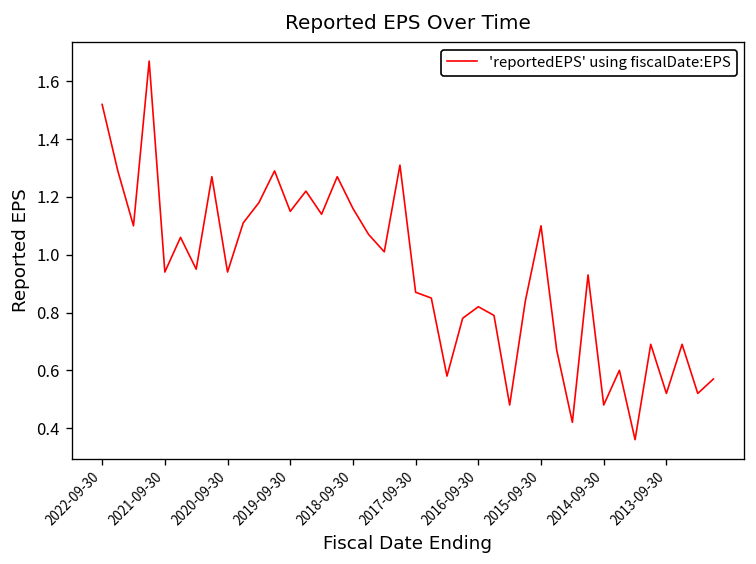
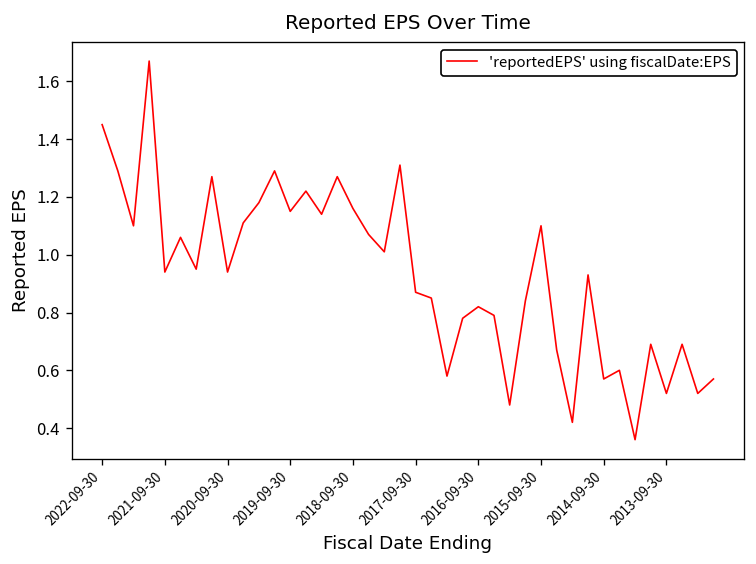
  {
-   "2022-09-30": 1.52,
+   "2022-09-30": 1.45,
    "2021-09-30": 0.94,
    "2020-09-30": 0.94,
    "2019-09-30": 1.15,
    "2018-09-30": 1.16,
    "2017-09-30": 0.87,
    "2016-09-30": 0.82,
    "2015-09-30": 1.10,
-   "2014-09-30": 0.48,
+   "2014-09-30": 0.57,
    "2013-09-30": 0.52
  }
